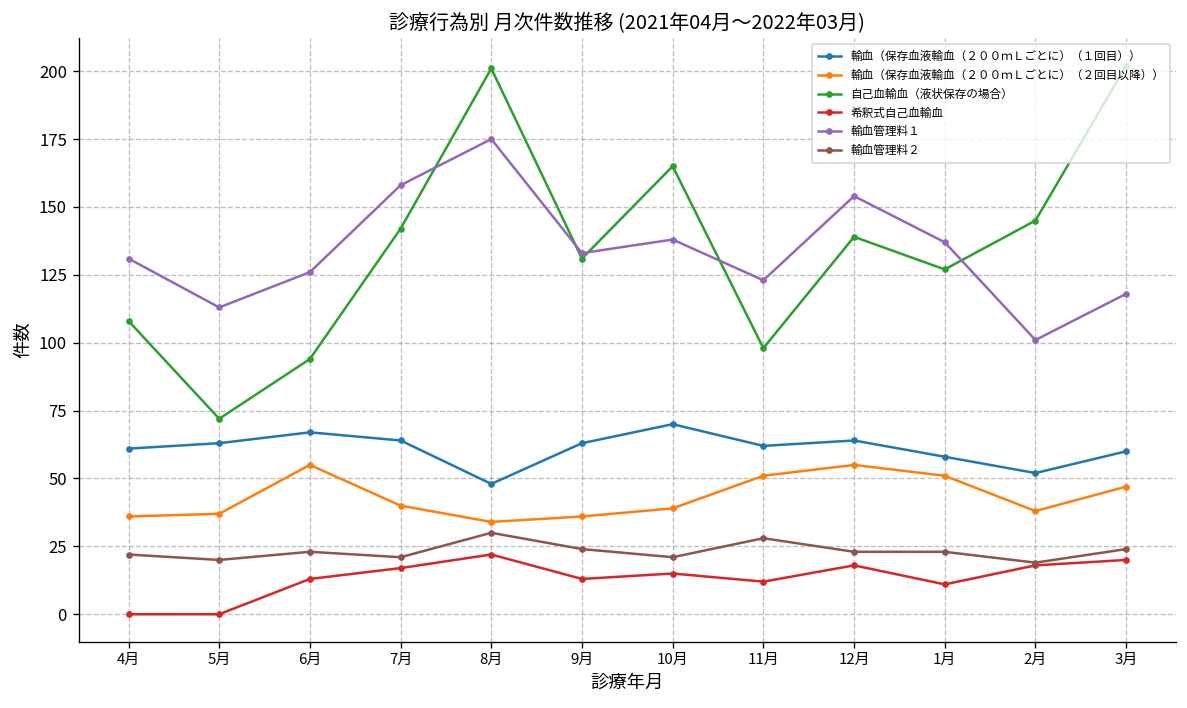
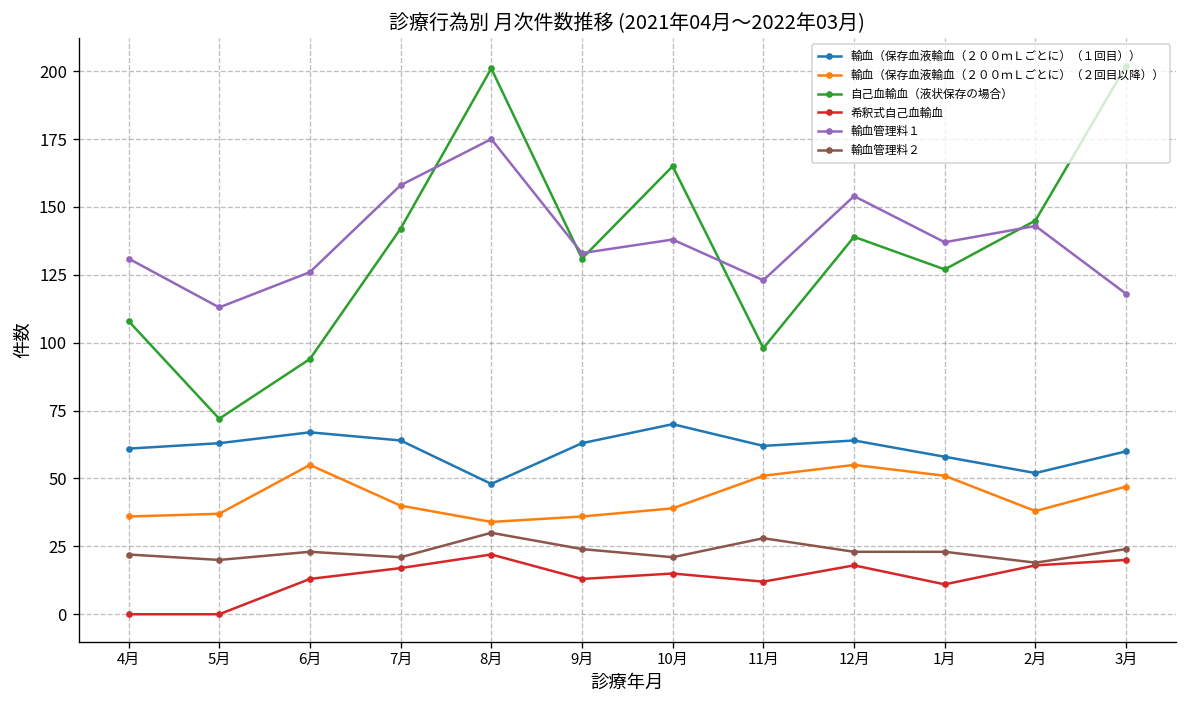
  {
    "輸血（保存血液輸血（２００ｍＬごとに）（１回目））": {
      "4月": 61,
      "5月": 63,
      "6月": 67,
      "7月": 64,
      "8月": 48,
      "9月": 63,
      "10月": 70,
      "11月": 62,
      "12月": 64,
      "1月": 58,
      "2月": 52,
      "3月": 60
    },
    "輸血（保存血液輸血（２００ｍＬごとに）（２回目以降））": {
      "4月": 36,
      "5月": 37,
      "6月": 55,
      "7月": 40,
      "8月": 34,
      "9月": 36,
      "10月": 39,
      "11月": 51,
      "12月": 55,
      "1月": 51,
      "2月": 38,
      "3月": 47
    },
    "自己血輸血（液状保存の場合）": {
      "4月": 108,
      "5月": 72,
      "6月": 94,
      "7月": 142,
      "8月": 201,
      "9月": 131,
      "10月": 165,
      "11月": 98,
      "12月": 139,
      "1月": 127,
      "2月": 145
    },
    "希釈式自己血輸血": {
      "4月": 0,
      "5月": 0,
      "6月": 13,
      "7月": 17,
      "8月": 22,
      "9月": 13,
      "10月": 15,
      "11月": 12,
      "12月": 18,
      "1月": 11,
      "3月": 20
    },
    "輸血管理料１": {
      "4月": 131,
      "5月": 113,
      "6月": 126,
      "7月": 158,
      "8月": 175,
      "9月": 133,
      "10月": 138,
      "11月": 123,
      "12月": 154,
      "1月": 137,
-     "2月": 101,
+     "2月": 143,
      "3月": 118
    },
    "輸血管理料２": {
      "4月": 22,
      "5月": 20,
      "6月": 23,
      "7月": 21,
      "8月": 30,
      "9月": 24,
      "10月": 21,
      "11月": 28,
      "12月": 23,
      "1月": 23,
      "3月": 24
    }
  }
